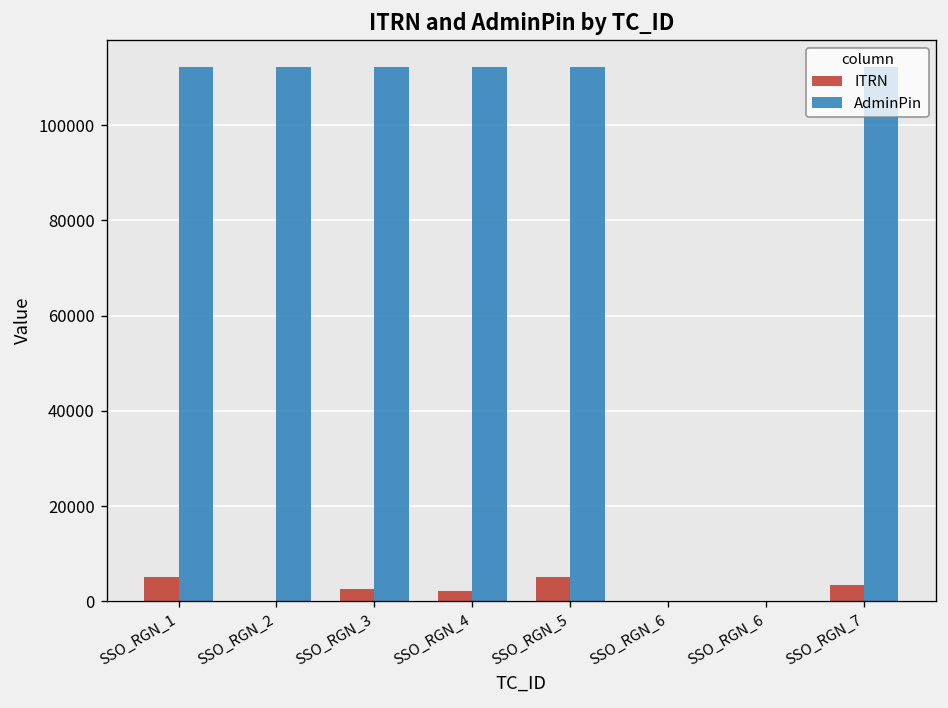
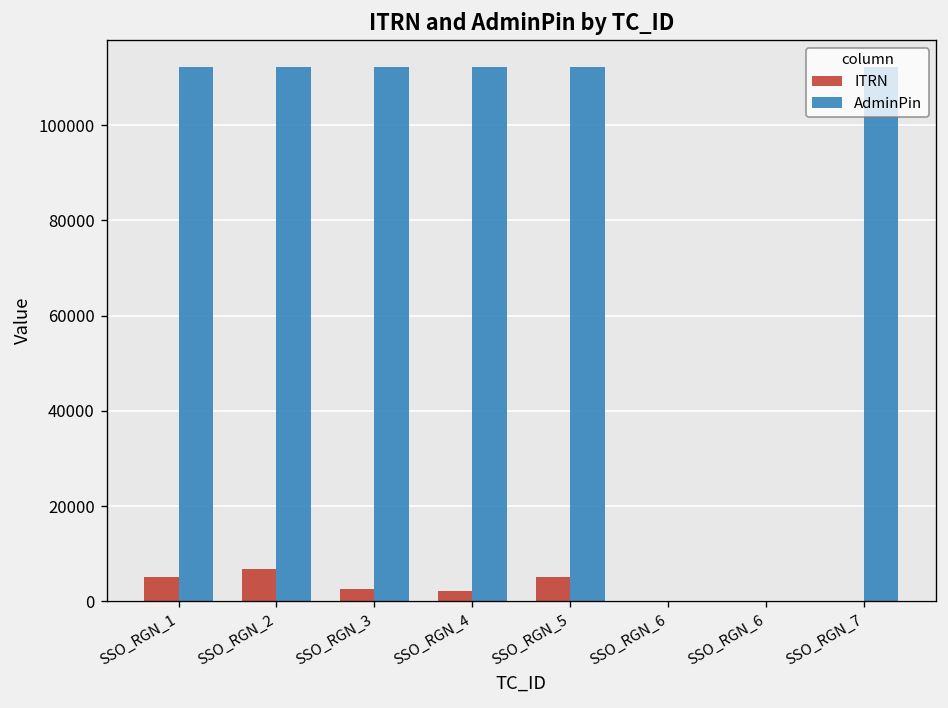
  {
    "ITRN": {
      "SSO_RGN_1": 5000,
-     "SSO_RGN_2": 0,
+     "SSO_RGN_2": 7000,
      "SSO_RGN_3": 3000,
      "SSO_RGN_4": 2000,
      "SSO_RGN_5": 5000,
-     "SSO_RGN_7": 3000
+     "SSO_RGN_7": 0
    },
    "AdminPin": {
      "SSO_RGN_1": 112000,
      "SSO_RGN_2": 112000,
      "SSO_RGN_3": 112000,
      "SSO_RGN_4": 112000,
      "SSO_RGN_5": 112000
    }
  }
